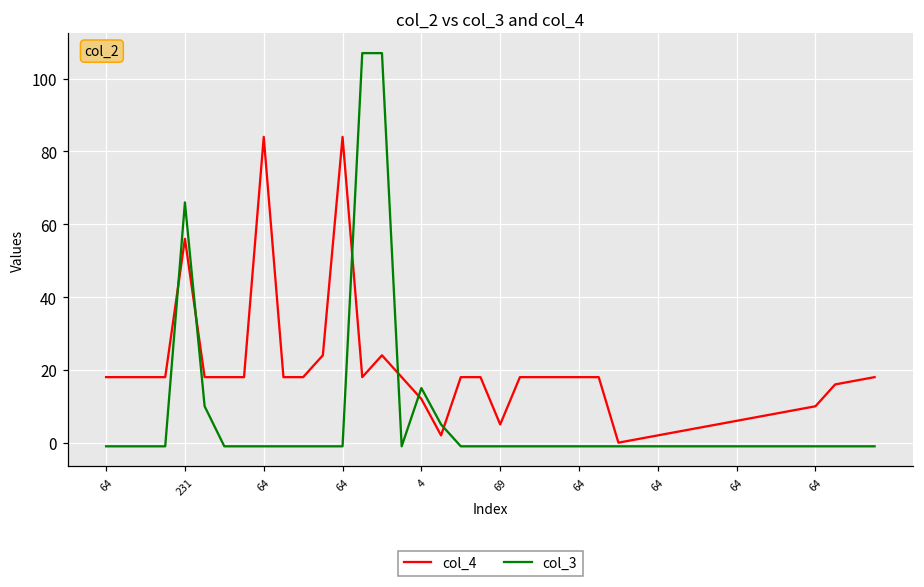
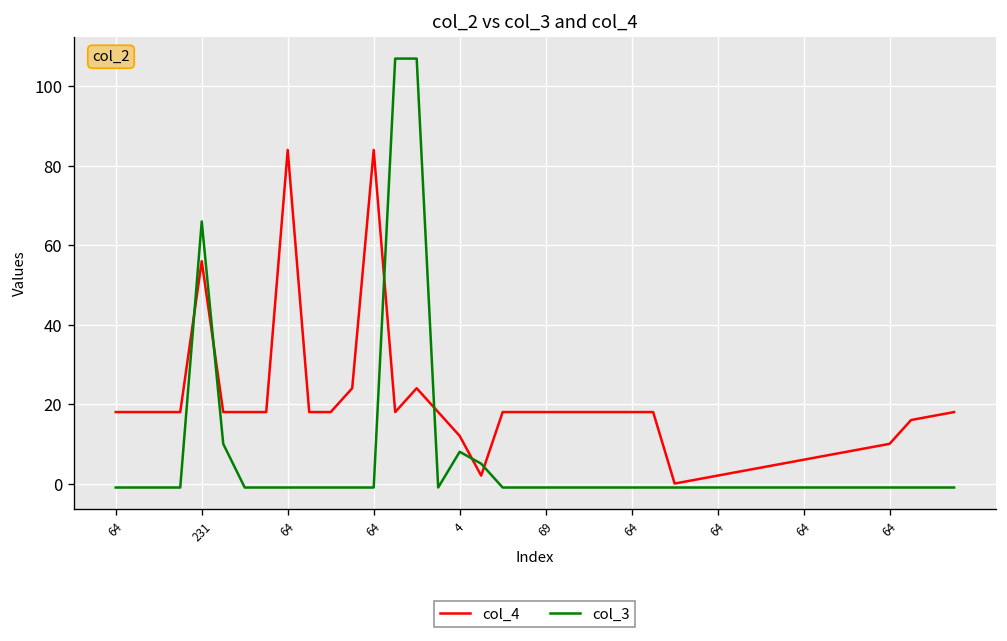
  {
    "col_4": {
      "231": 56,
      "4": 12,
-     "69": 5
+     "69": 18
    },
    "col_3": {
      "231": 66,
-     "4": 15,
+     "4": 8,
      "69": -1
    }
  }
